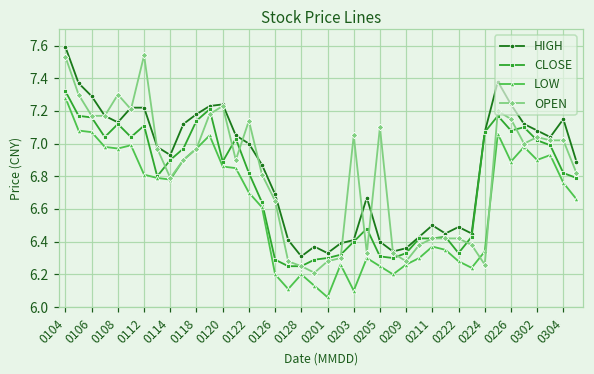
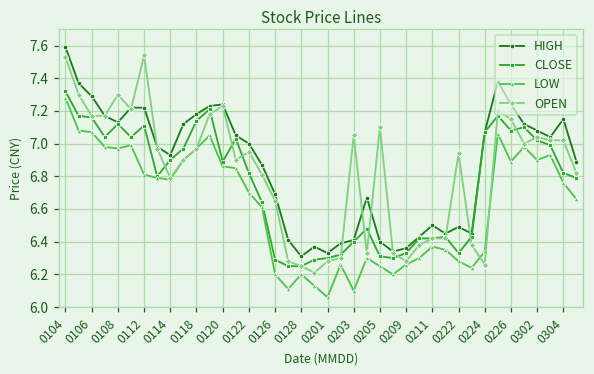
  {
    "OPEN": {
      "0104": 7.53,
      "0108": 7.30,
      "0112": 7.54,
-     "0122": 7.14,
+     "0122": 6.95,
      "0126": 6.65,
      "0201": 6.28,
      "0203": 7.05,
      "0205": 7.10,
      "0209": 6.28,
-     "0222": 6.42,
+     "0222": 6.94,
      "0224": 6.26,
      "0226": 7.15,
      "0302": 7.04,
      "0304": 7.02
    }
  }
